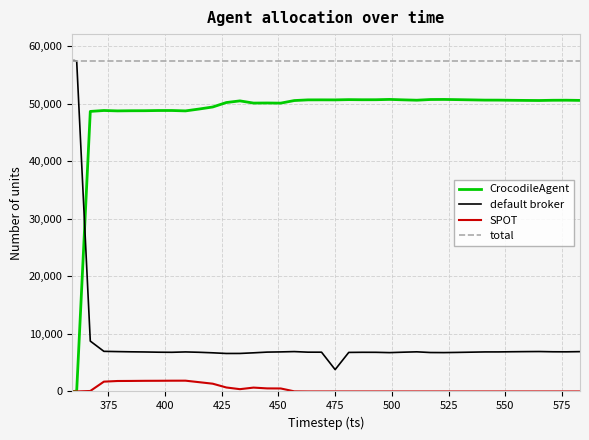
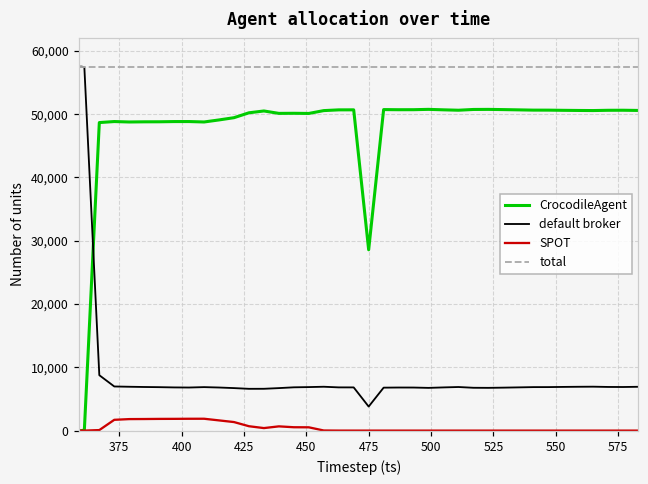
  {
    "CrocodileAgent": {
-     "475": "51,000"
+     "475": "29,000"
    },
    "default broker": {
      "475": "4,000"
    },
    "SPOT": {
      "475": "0"
    },
    "total": {
      "475": "58,000"
    }
  }
